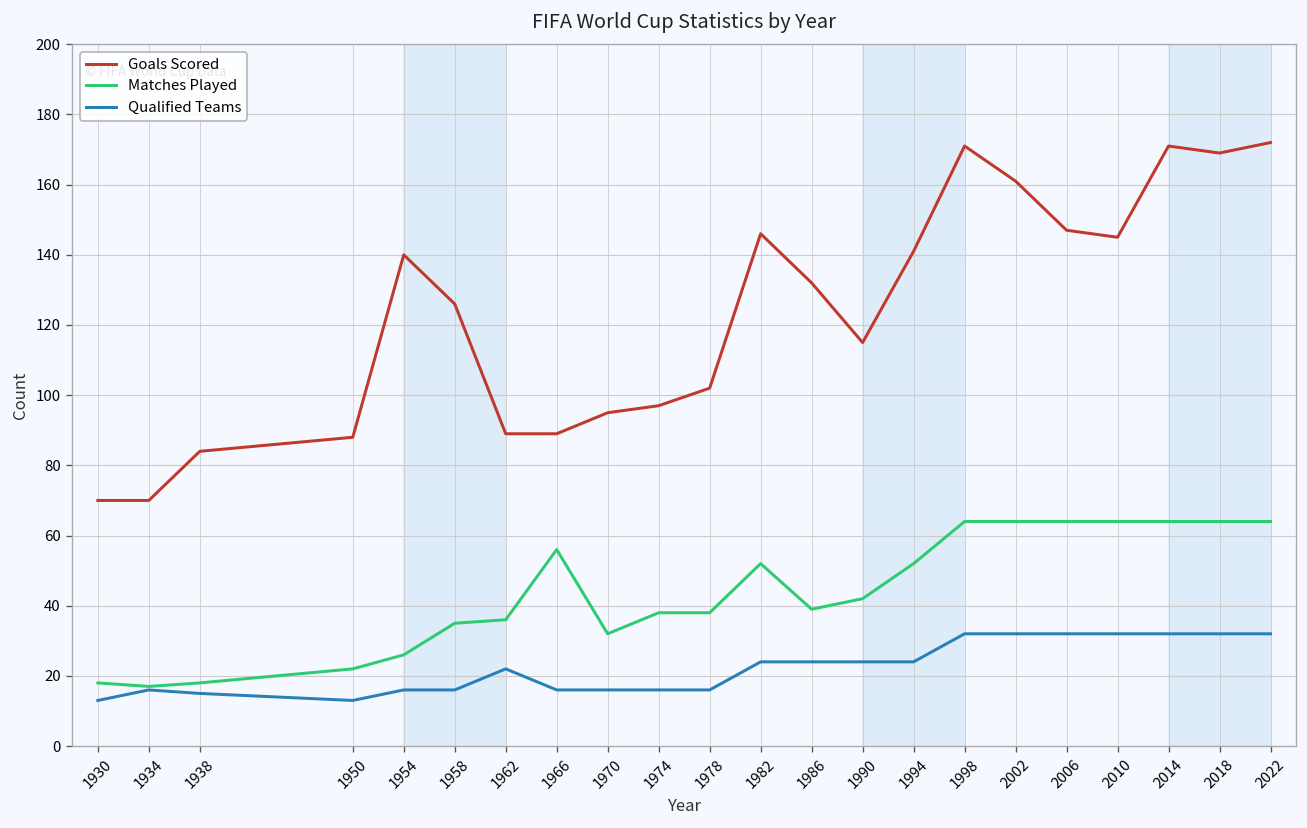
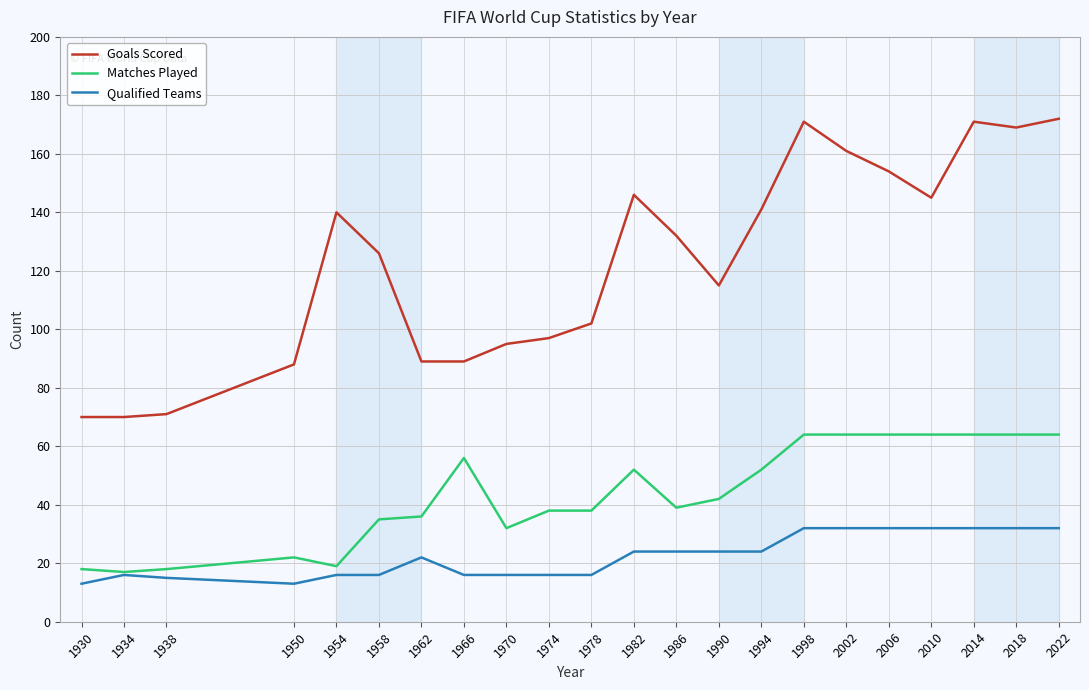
  {
    "Goals Scored": {
      "1930": 70,
      "1934": 70,
-     "1938": 84,
+     "1938": 71,
      "1950": 88,
      "1954": 140,
      "1958": 126,
      "1962": 89,
      "1966": 89,
      "1970": 95,
      "1974": 97,
      "1978": 102,
      "1982": 146,
      "1986": 132,
      "1990": 115,
      "1994": 141,
      "1998": 171,
      "2002": 161,
-     "2006": 147,
+     "2006": 154,
      "2010": 145,
      "2014": 171,
      "2018": 169,
      "2022": 172
    },
    "Matches Played": {
      "1930": 18,
      "1934": 17,
      "1938": 18,
      "1950": 22,
-     "1954": 26,
+     "1954": 19,
      "1958": 35,
      "1962": 36,
      "1966": 56,
      "1970": 32,
      "1974": 38,
      "1978": 38,
      "1982": 52,
      "1986": 39,
      "1990": 42,
      "1994": 52,
      "1998": 64,
      "2002": 64,
      "2006": 64,
      "2010": 64,
      "2014": 64,
      "2018": 64,
      "2022": 64
    },
    "Qualified Teams": {
      "1930": 13,
      "1934": 16,
      "1938": 15,
      "1950": 13,
      "1954": 16,
      "1958": 16,
      "1962": 22,
      "1966": 16,
      "1970": 16,
      "1974": 16,
      "1978": 16,
      "1982": 24,
      "1986": 24,
      "1990": 24,
      "1994": 24,
      "1998": 32,
      "2002": 32,
      "2006": 32,
      "2010": 32,
      "2014": 32,
      "2018": 32,
      "2022": 32
    }
  }
